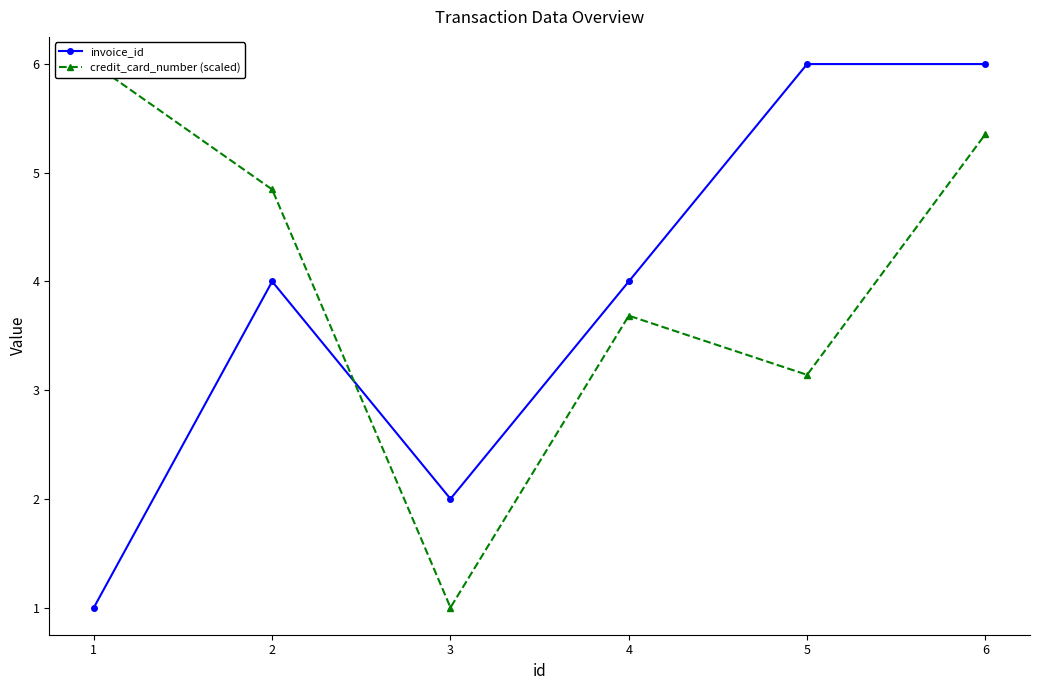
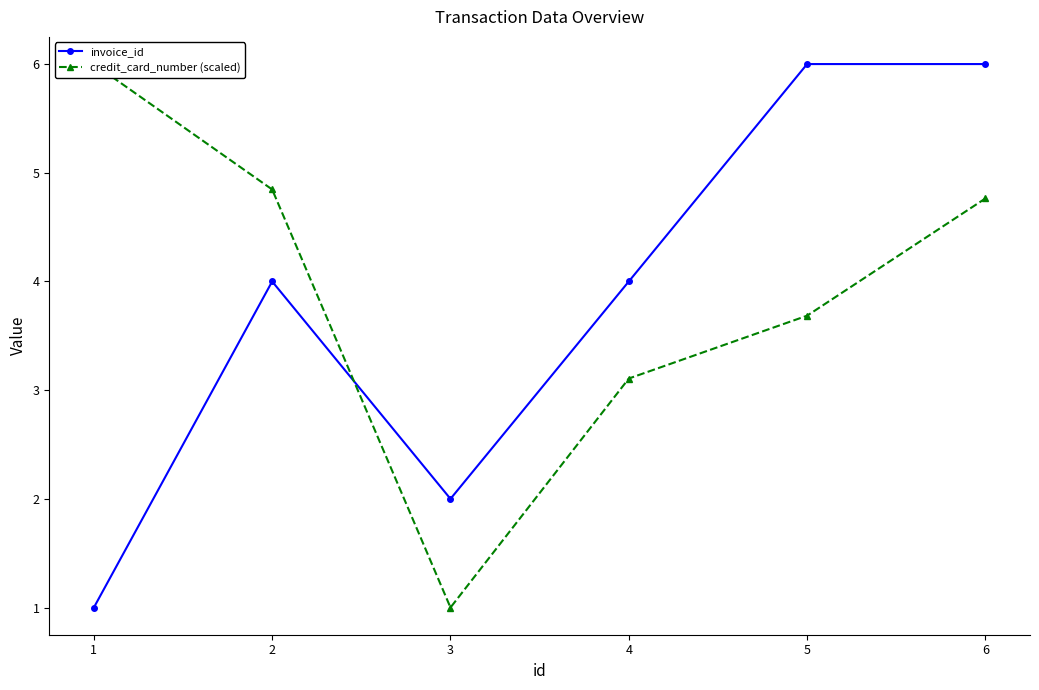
  {
    "invoice_id": {
      "1": 1.00,
      "2": 4.00,
      "3": 2.00,
      "4": 4.00,
      "5": 6.00,
      "6": 6.00
    },
    "credit_card_number (scaled)": {
      "2": 4.85,
      "3": 1.00,
-     "4": 3.69,
-     "5": 3.14,
-     "6": 5.36
+     "4": 3.11,
+     "5": 3.69,
+     "6": 4.76
    }
  }
